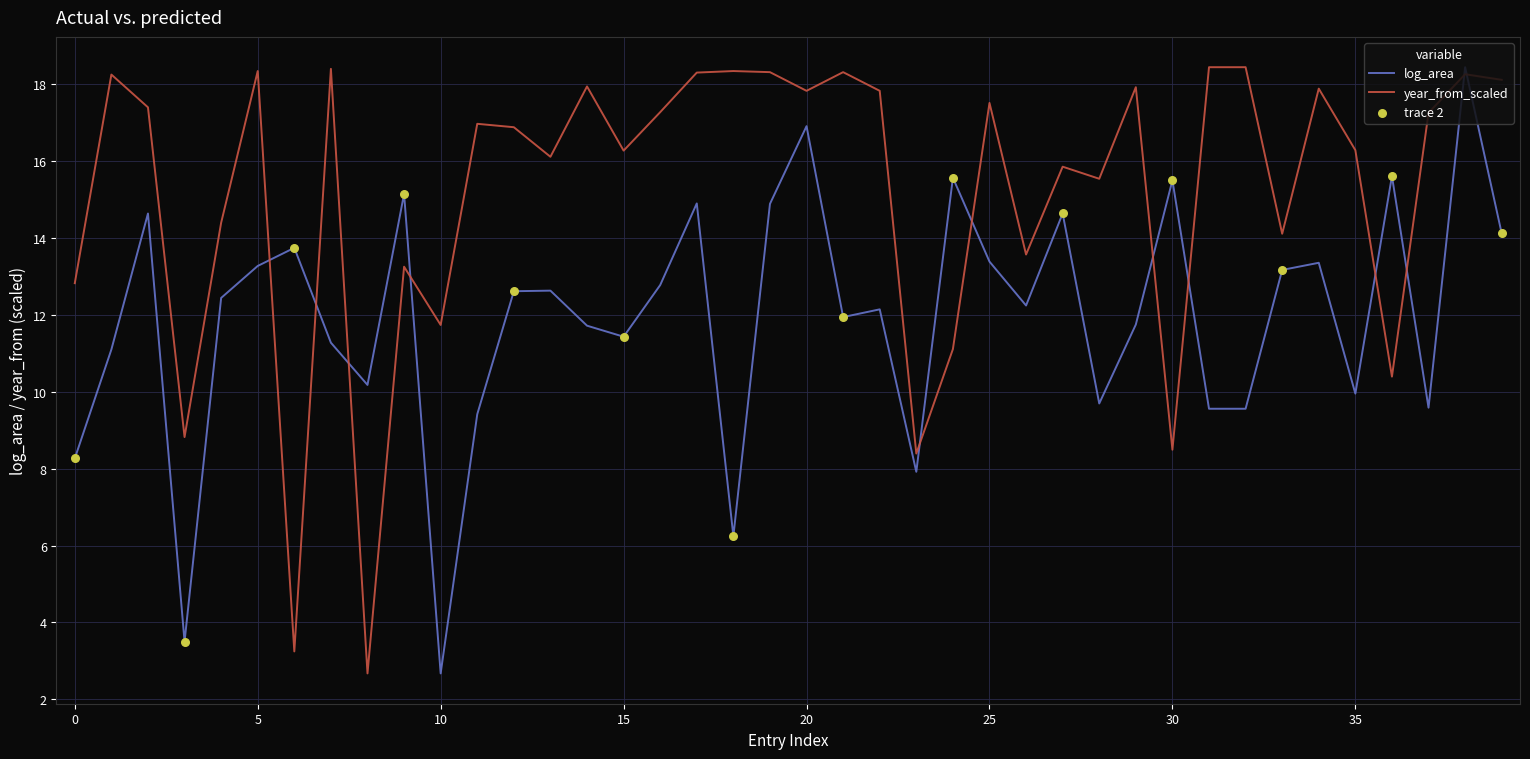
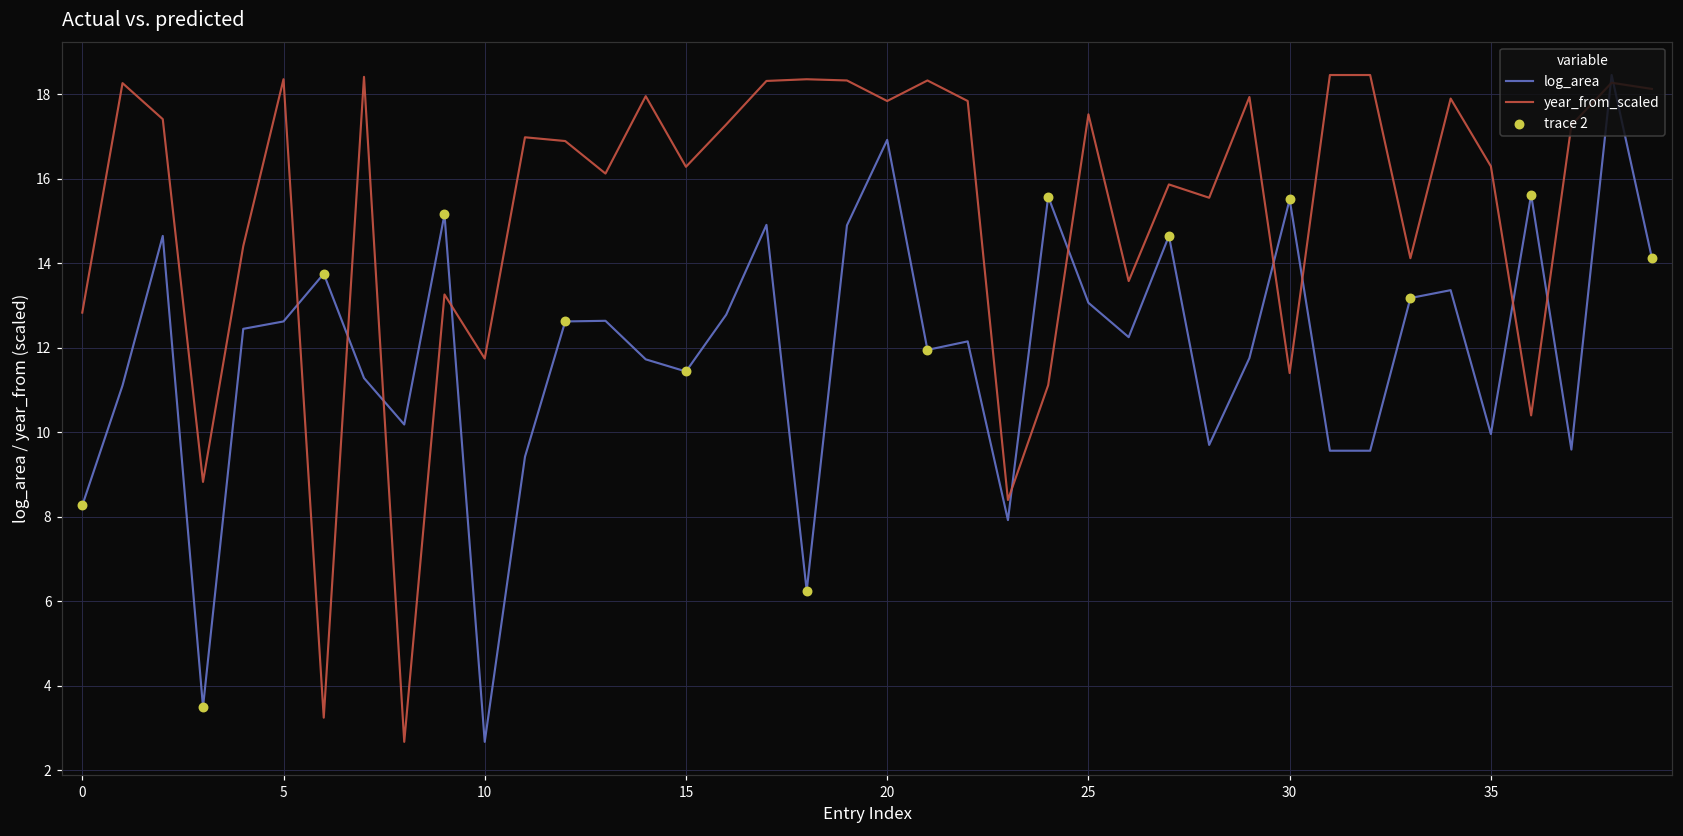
  {
    "log_area": {
-     "5": 13.3,
+     "5": 12.6,
      "10": 2.7,
      "20": 16.9,
-     "25": 13.4,
+     "25": 13.1,
      "35": 10.0
    },
    "year_from_scaled": {
      "0": 12.8,
      "5": 18.3,
      "10": 11.7,
      "15": 16.3,
      "20": 17.8,
      "25": 17.5,
-     "30": 8.5,
+     "30": 11.4,
      "35": 16.3
    }
  }
